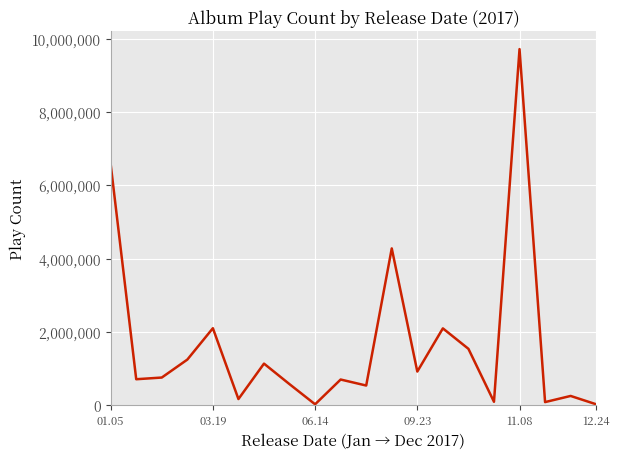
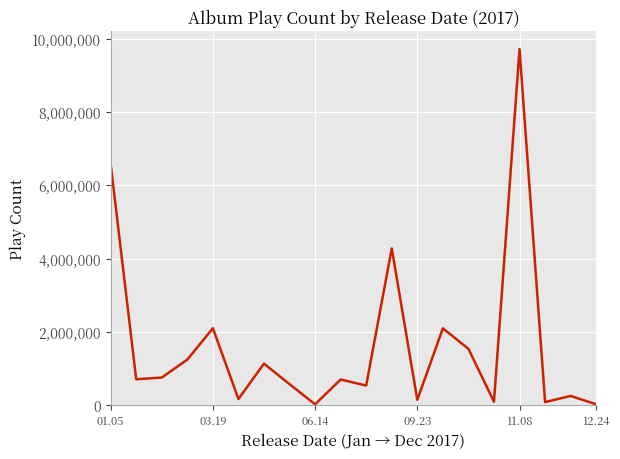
  {
    "01.05": "6,600,000",
    "03.19": "2,100,000",
    "06.14": "0",
-   "09.23": "900,000",
+   "09.23": "100,000",
    "11.08": "9,700,000",
    "12.24": "0"
  }
